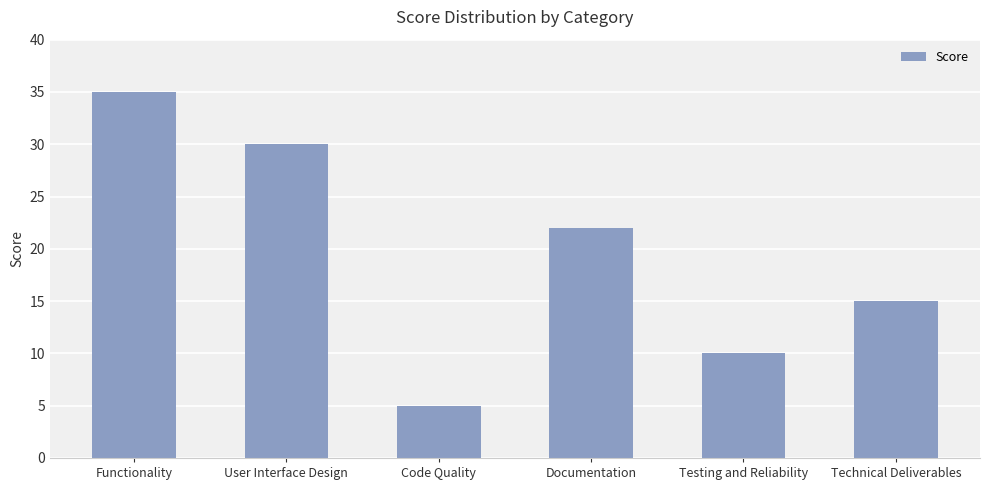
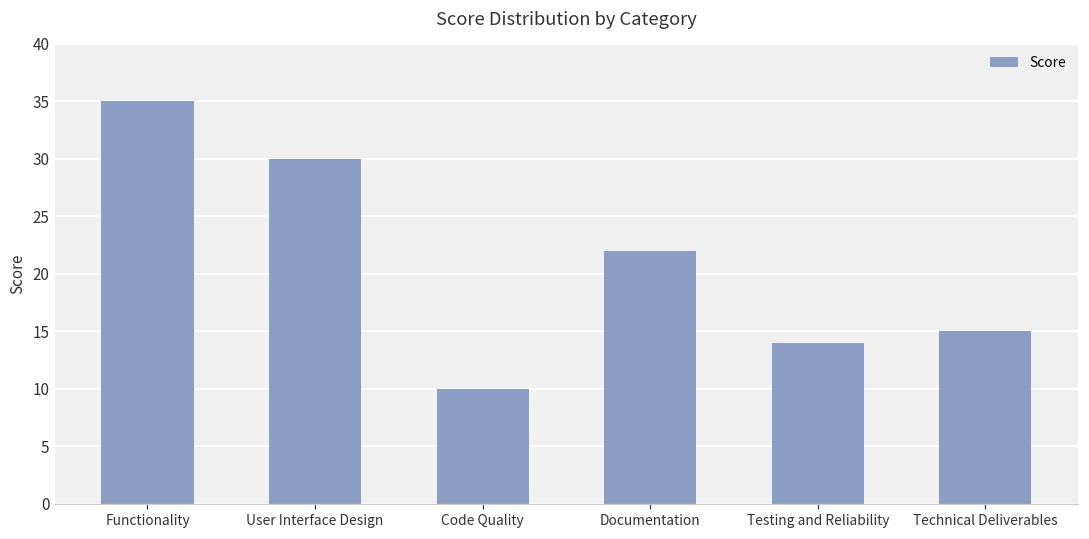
  {
    "Functionality": 35,
    "User Interface Design": 30,
-   "Code Quality": 5,
+   "Code Quality": 10,
    "Documentation": 22,
-   "Testing and Reliability": 10,
+   "Testing and Reliability": 14,
    "Technical Deliverables": 15
  }
